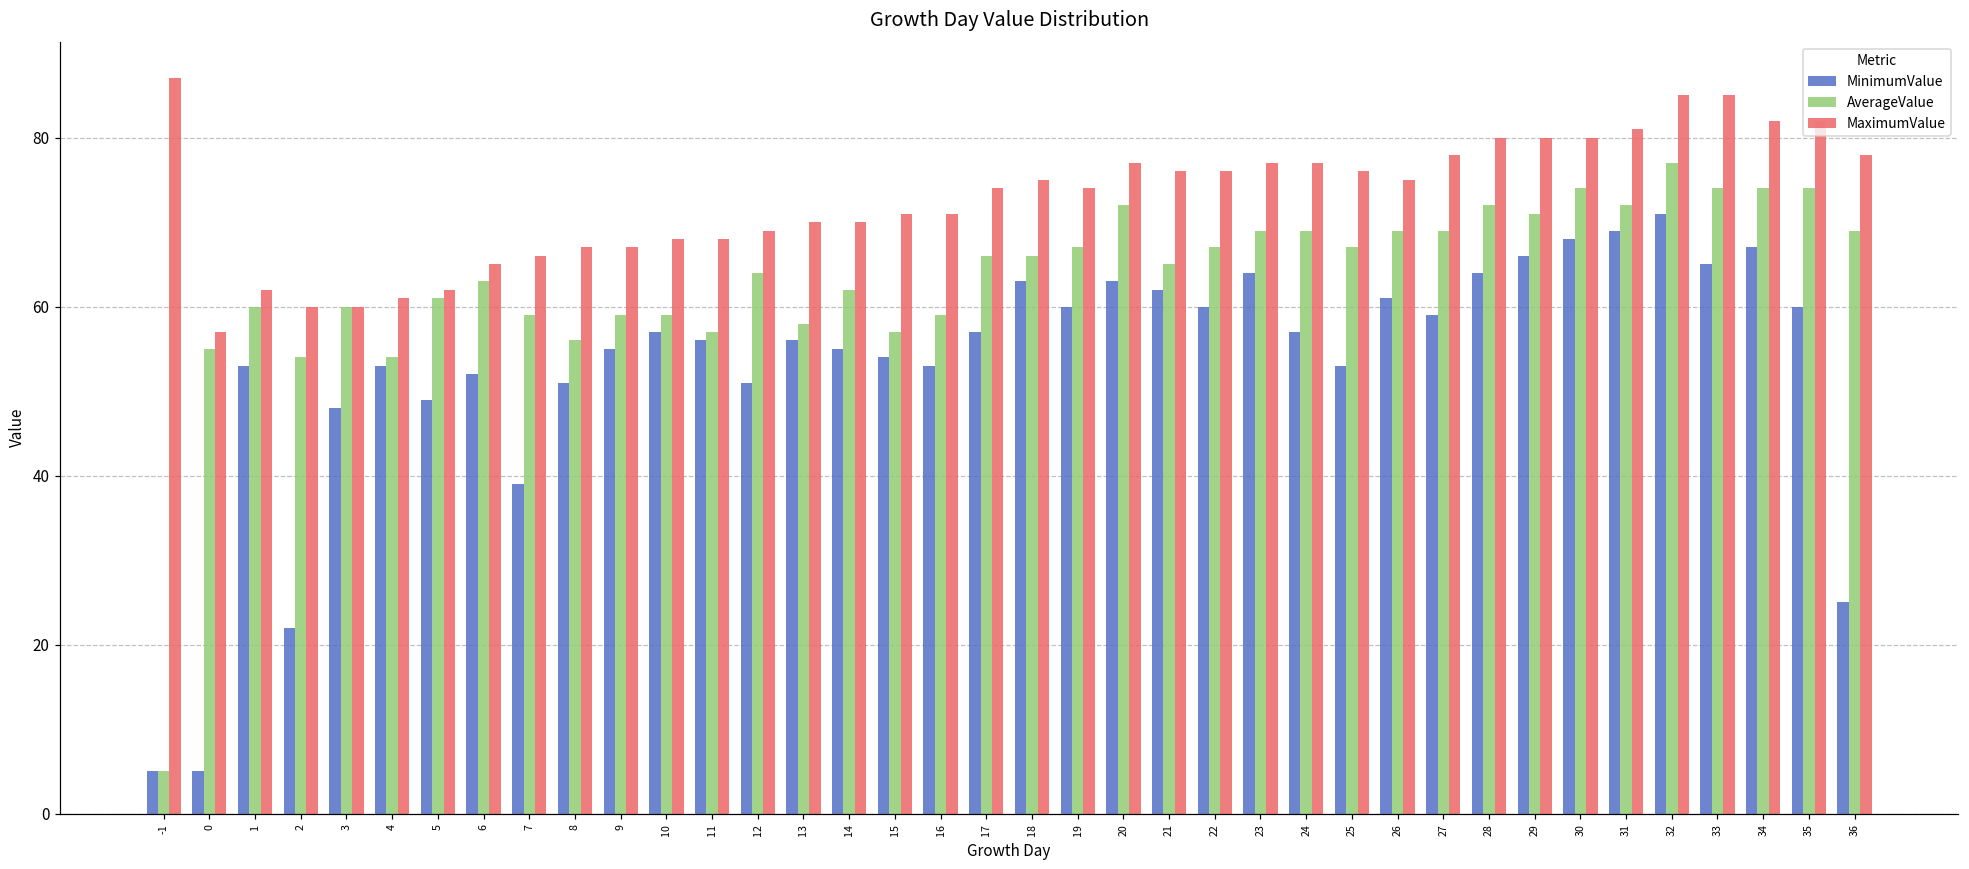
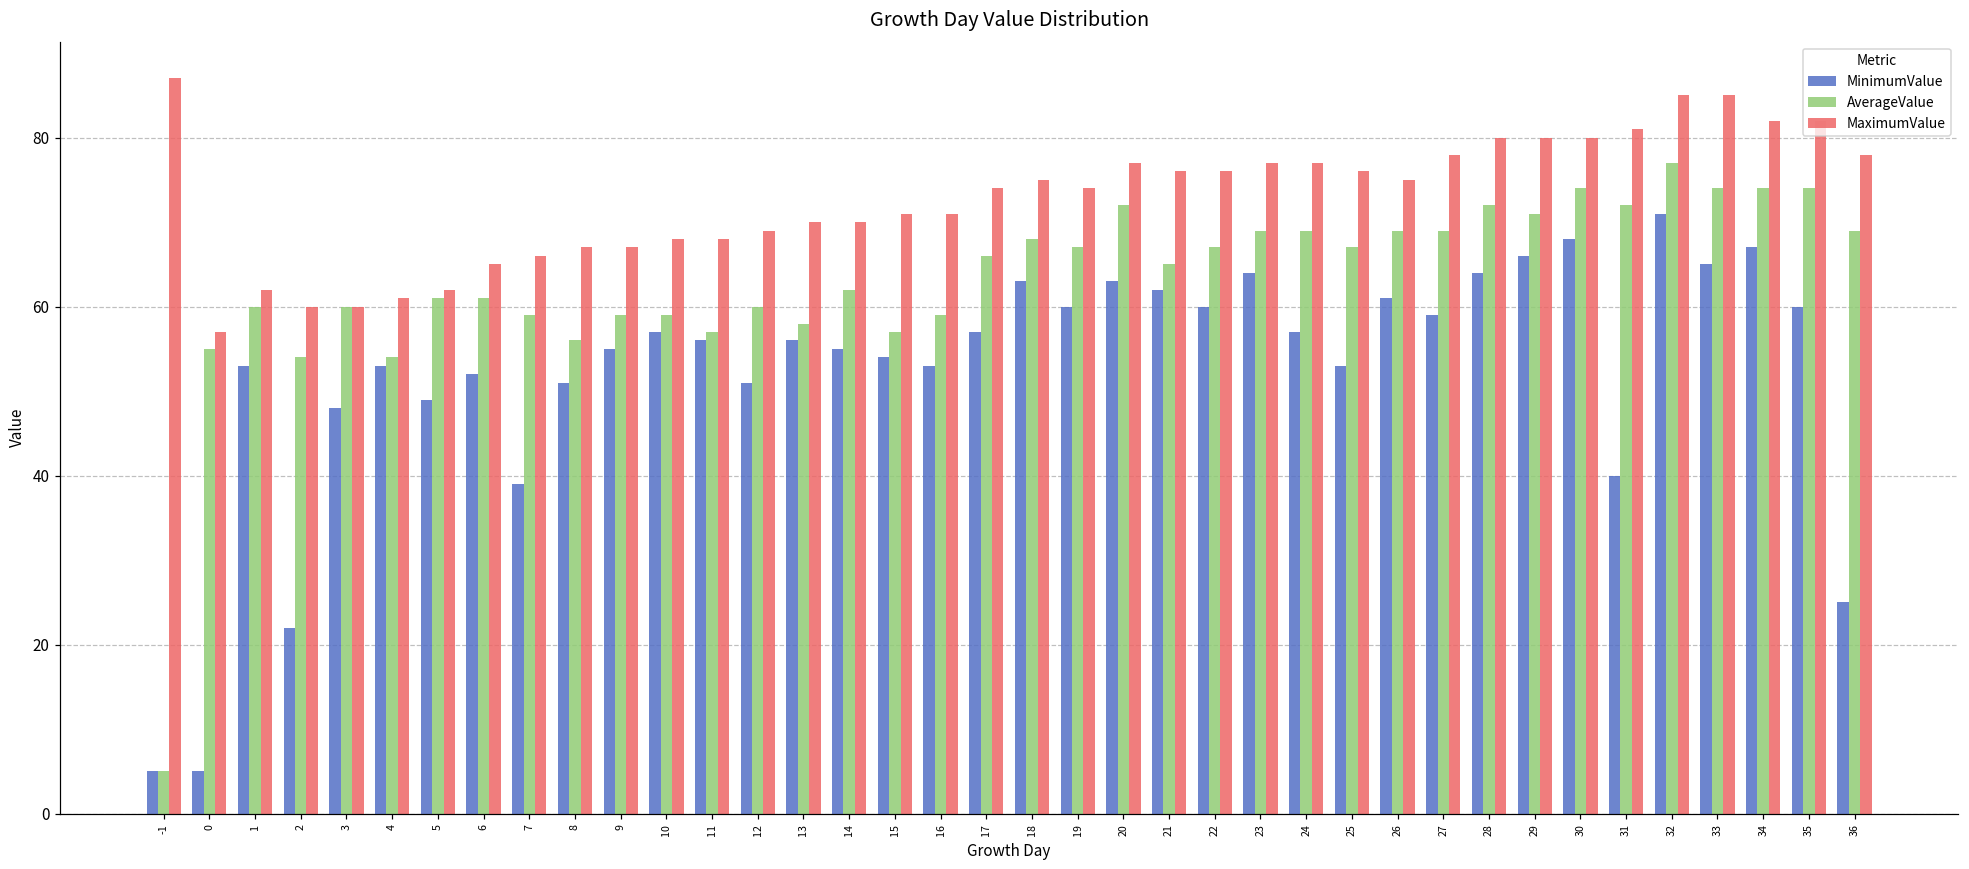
  {
    "MinimumValue": {
      "-1": 5,
      "0": 5,
      "1": 53,
      "2": 22,
      "3": 48,
      "4": 53,
      "5": 49,
      "6": 52,
      "7": 39,
      "8": 51,
      "9": 55,
      "10": 57,
      "11": 56,
      "12": 51,
      "13": 56,
      "14": 55,
      "15": 54,
      "16": 53,
      "17": 57,
      "18": 63,
      "19": 60,
      "20": 63,
      "21": 62,
      "22": 60,
      "23": 64,
      "24": 57,
      "25": 53,
      "26": 61,
      "27": 59,
      "28": 64,
      "29": 66,
      "30": 68,
-     "31": 69,
+     "31": 40,
      "32": 71,
      "33": 65,
      "34": 67,
      "35": 60,
      "36": 25
    },
    "AverageValue": {
      "-1": 5,
      "0": 55,
      "1": 60,
      "2": 54,
      "3": 60,
      "4": 54,
      "5": 61,
-     "6": 63,
+     "6": 61,
      "7": 59,
      "8": 56,
      "9": 59,
      "10": 59,
      "11": 57,
-     "12": 64,
+     "12": 60,
      "13": 58,
      "14": 62,
      "15": 57,
      "16": 59,
      "17": 66,
-     "18": 66,
+     "18": 68,
      "19": 67,
      "20": 72,
      "21": 65,
      "22": 67,
      "23": 69,
      "24": 69,
      "25": 67,
      "26": 69,
      "27": 69,
      "28": 72,
      "29": 71,
      "30": 74,
      "31": 72,
      "32": 77,
      "33": 74,
      "34": 74,
      "35": 74,
      "36": 69
    },
    "MaximumValue": {
      "-1": 87,
      "0": 57,
      "1": 62,
      "2": 60,
      "3": 60,
      "4": 61,
      "5": 62,
      "6": 65,
      "7": 66,
      "8": 67,
      "9": 67,
      "10": 68,
      "11": 68,
      "12": 69,
      "13": 70,
      "14": 70,
      "15": 71,
      "16": 71,
      "17": 74,
      "18": 75,
      "19": 74,
      "20": 77,
      "21": 76,
      "22": 76,
      "23": 77,
      "24": 77,
      "25": 76,
      "26": 75,
      "27": 78,
      "28": 80,
      "29": 80,
      "30": 80,
      "31": 81,
      "32": 85,
      "33": 85,
      "34": 82,
      "36": 78
    }
  }
